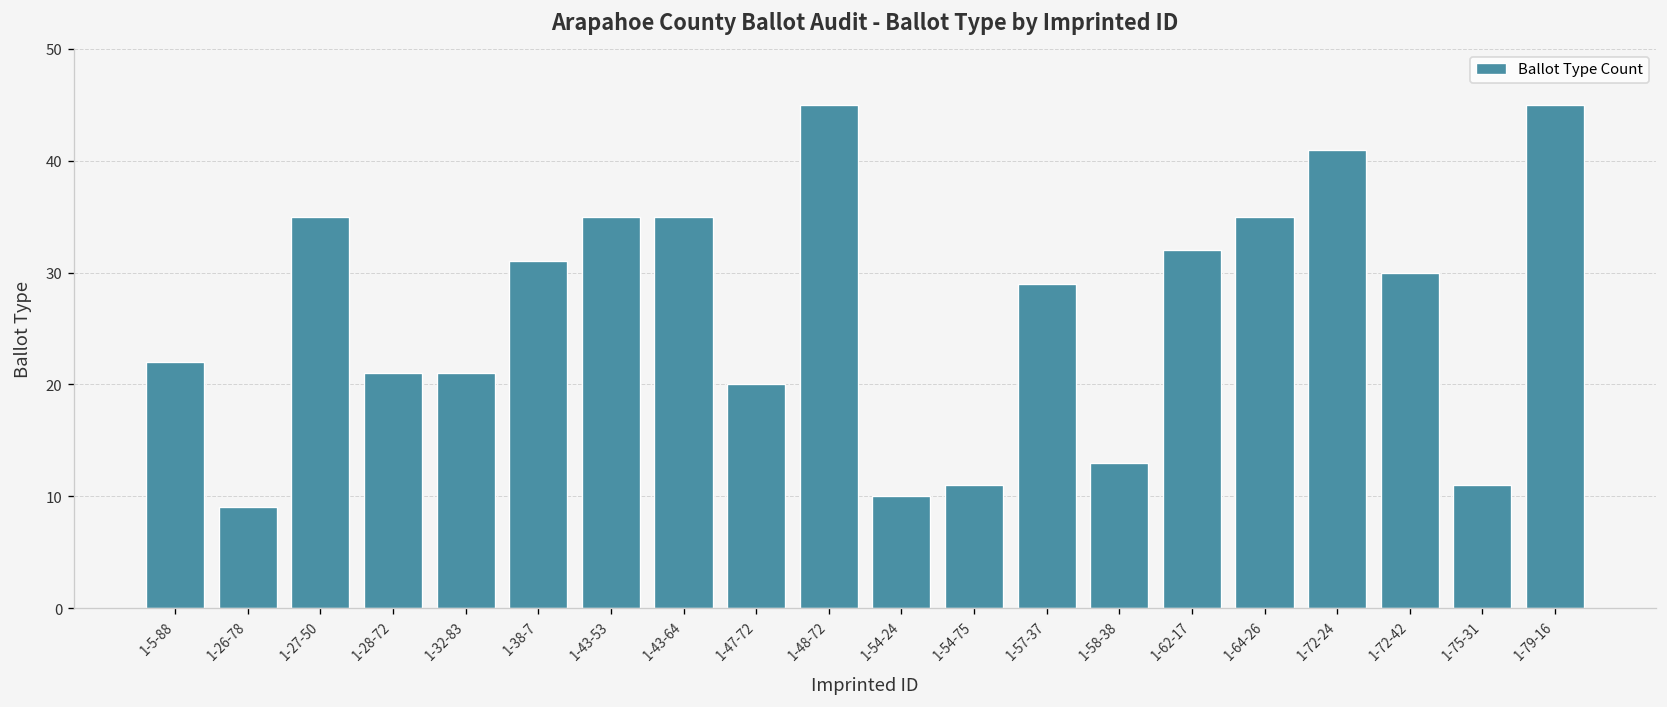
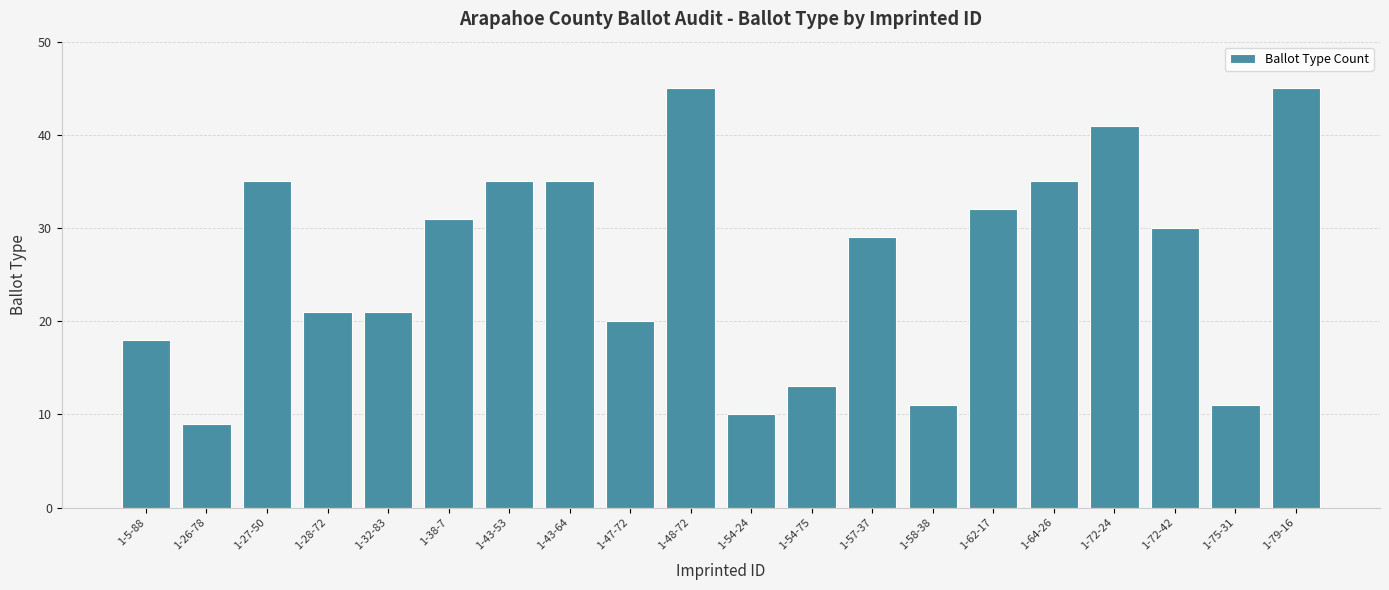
  {
-   "1-5-88": 22,
+   "1-5-88": 18,
    "1-26-78": 9,
    "1-27-50": 35,
    "1-28-72": 21,
    "1-32-83": 21,
    "1-38-7": 31,
    "1-43-53": 35,
    "1-43-64": 35,
    "1-47-72": 20,
    "1-48-72": 45,
    "1-54-24": 10,
-   "1-54-75": 11,
+   "1-54-75": 13,
    "1-57-37": 29,
-   "1-58-38": 13,
+   "1-58-38": 11,
    "1-62-17": 32,
    "1-64-26": 35,
    "1-72-24": 41,
    "1-72-42": 30,
    "1-75-31": 11,
    "1-79-16": 45
  }
